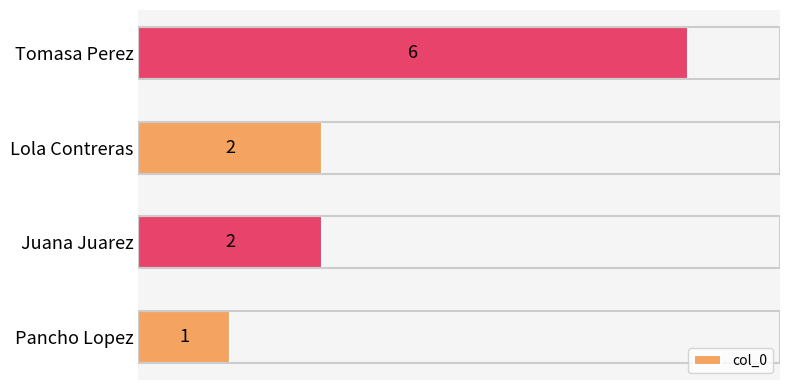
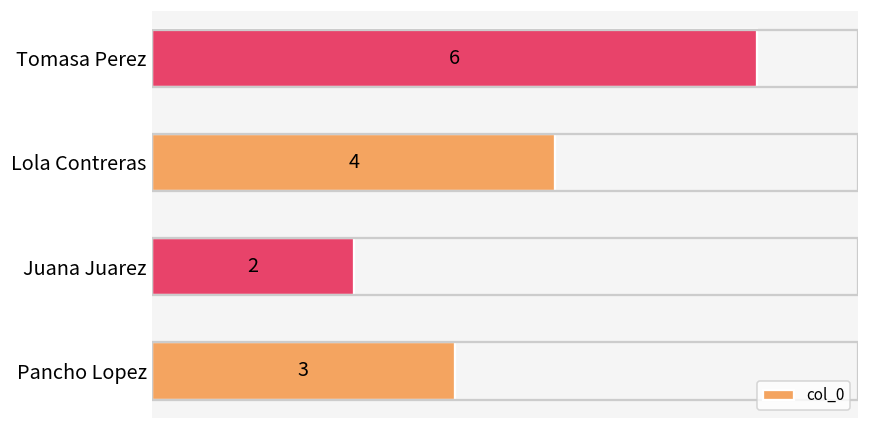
  {
    "Tomasa Perez": 6,
-   "Lola Contreras": 2,
+   "Lola Contreras": 4,
    "Juana Juarez": 2,
-   "Pancho Lopez": 1
+   "Pancho Lopez": 3
  }
